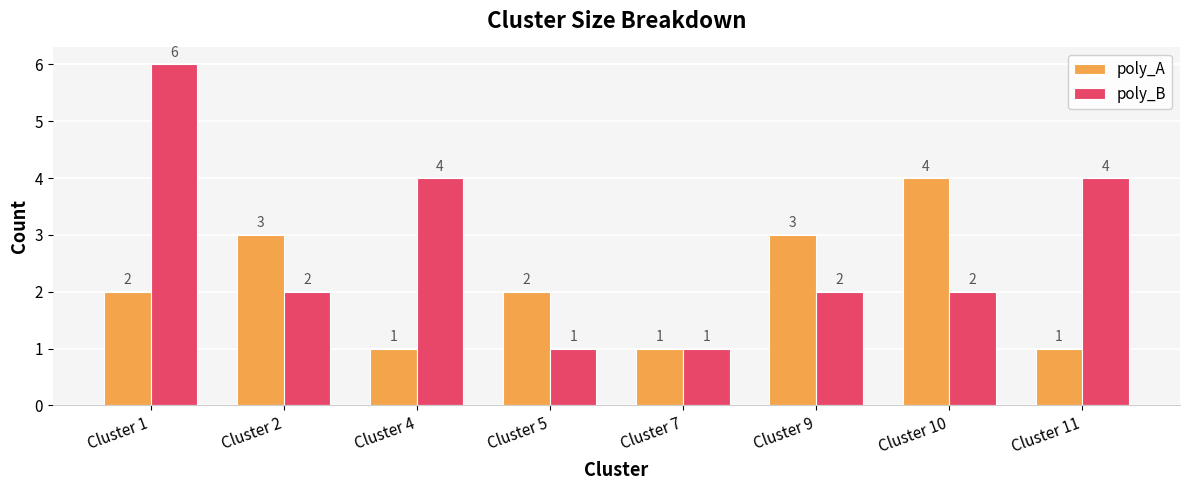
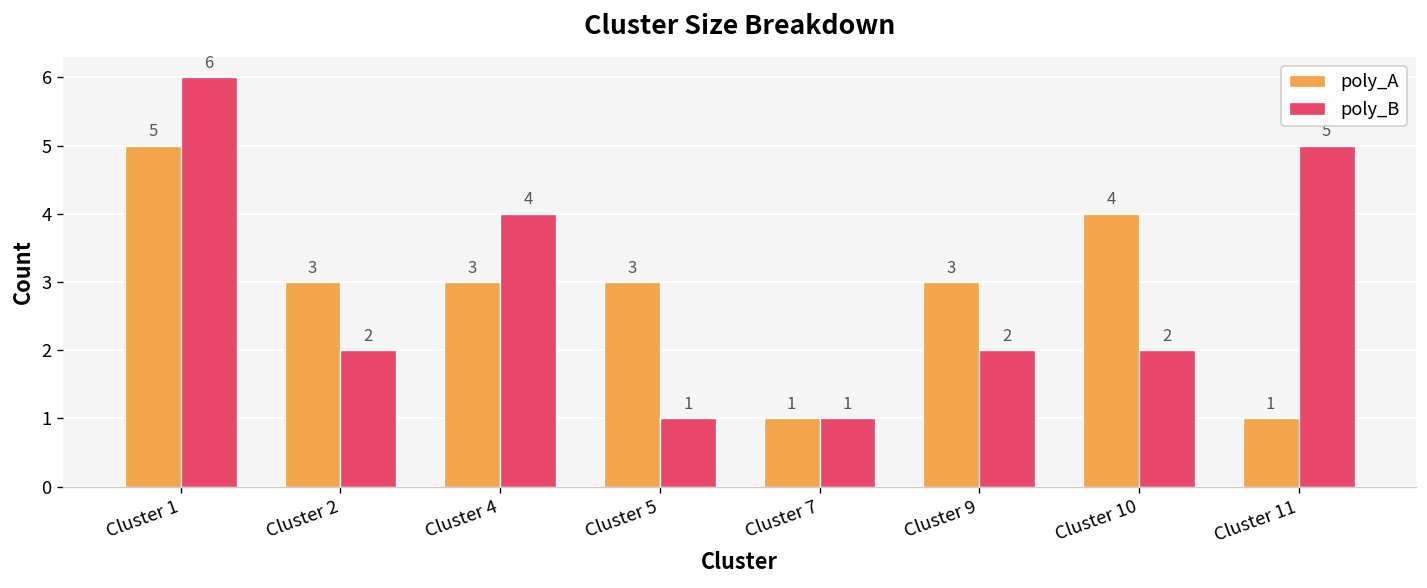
  {
    "poly_A": {
-     "Cluster 1": 2,
+     "Cluster 1": 5,
      "Cluster 2": 3,
-     "Cluster 4": 1,
-     "Cluster 5": 2,
+     "Cluster 4": 3,
+     "Cluster 5": 3,
      "Cluster 7": 1,
      "Cluster 9": 3,
      "Cluster 10": 4,
      "Cluster 11": 1
    },
    "poly_B": {
-     "Cluster 11": 4
+     "Cluster 11": 5
    }
  }
